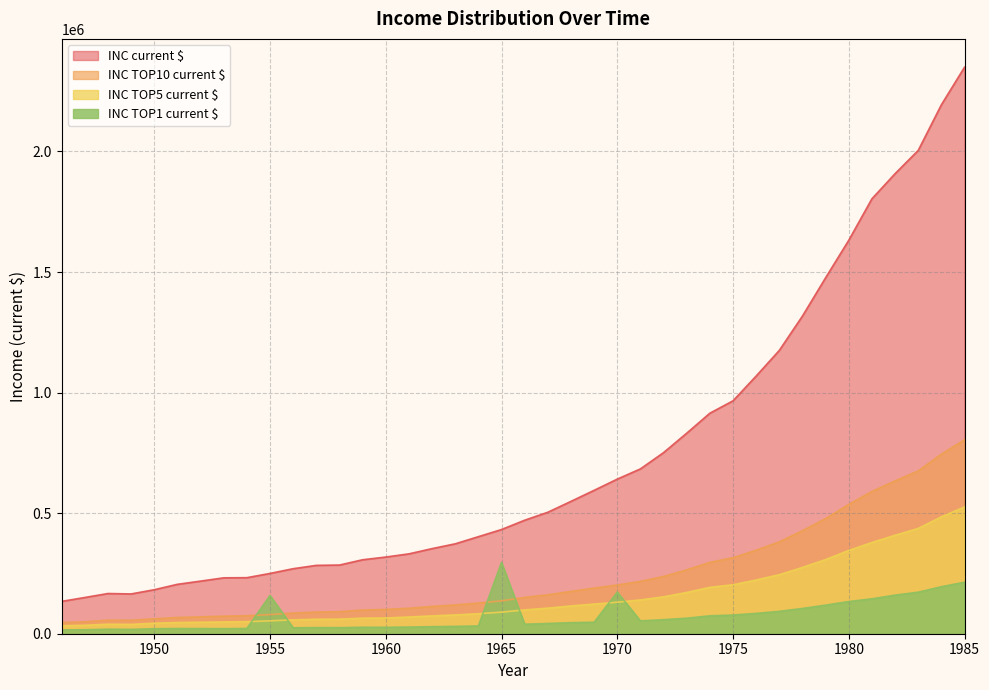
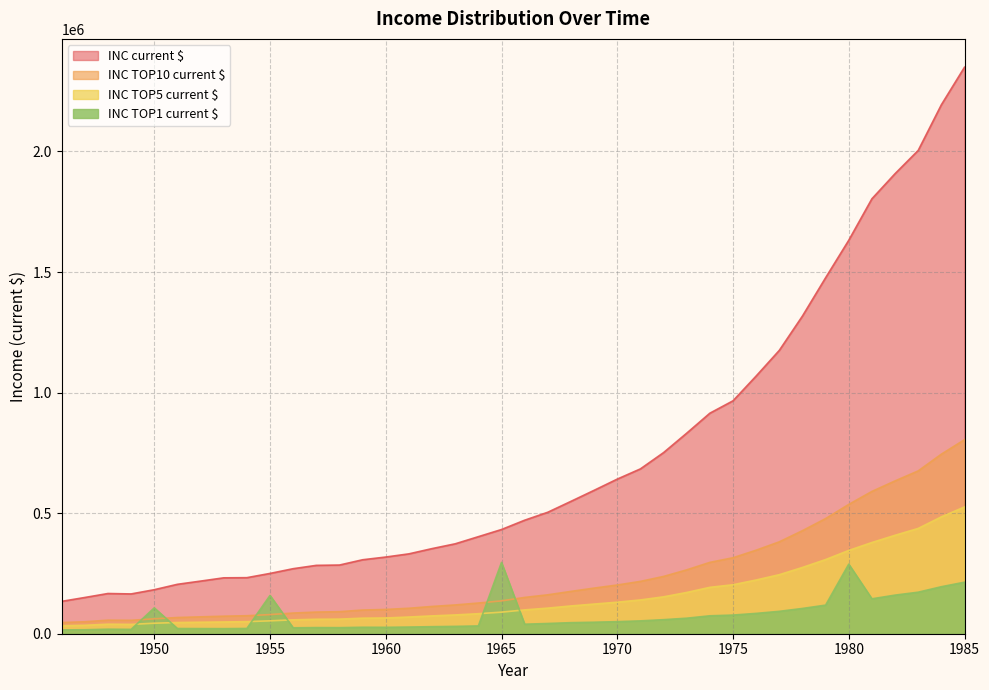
  {
    "INC TOP1 current $": {
-     "1950": 20000,
+     "1950": 110000,
      "1955": 160000,
      "1960": 30000,
      "1965": 300000,
-     "1970": 170000,
+     "1970": 50000,
      "1975": 80000,
-     "1980": 130000,
+     "1980": 290000,
      "1985": 210000
    }
  }
